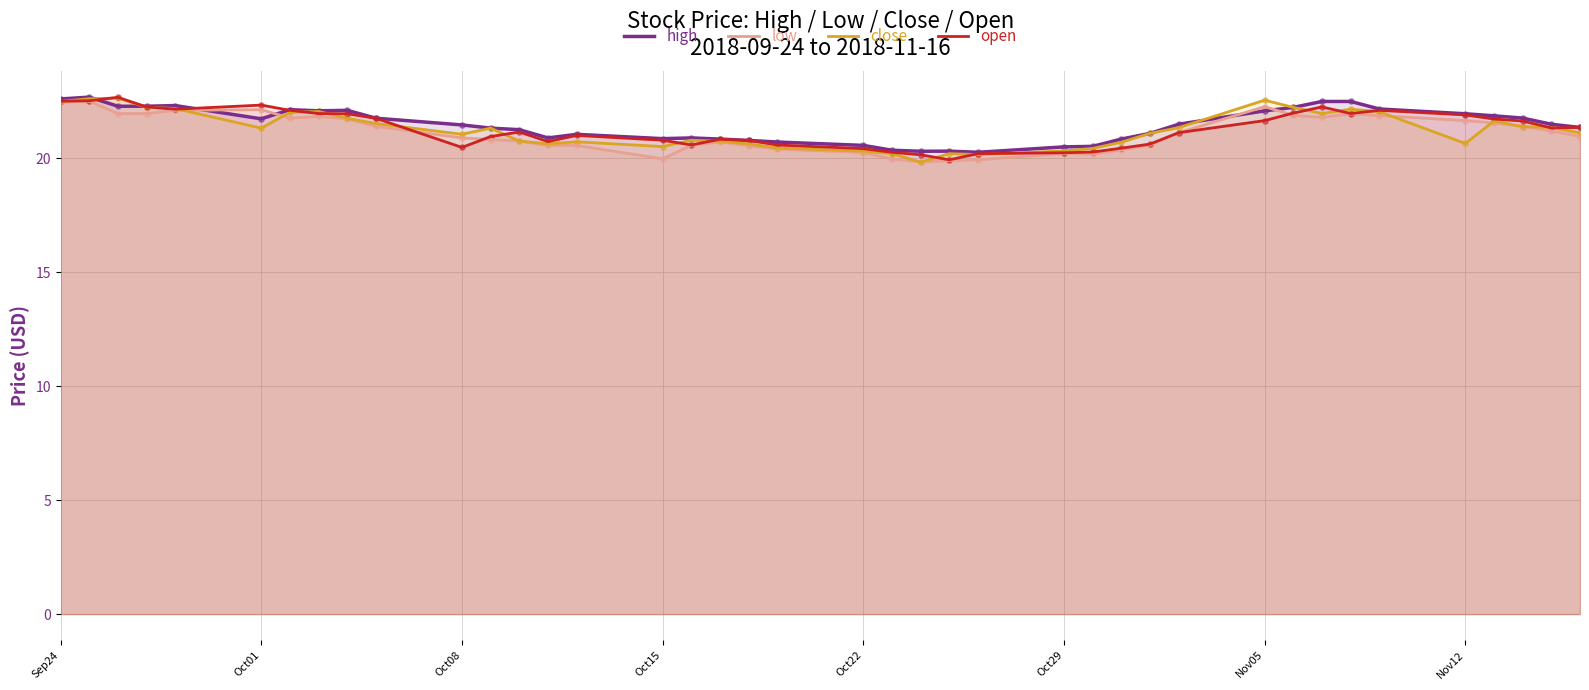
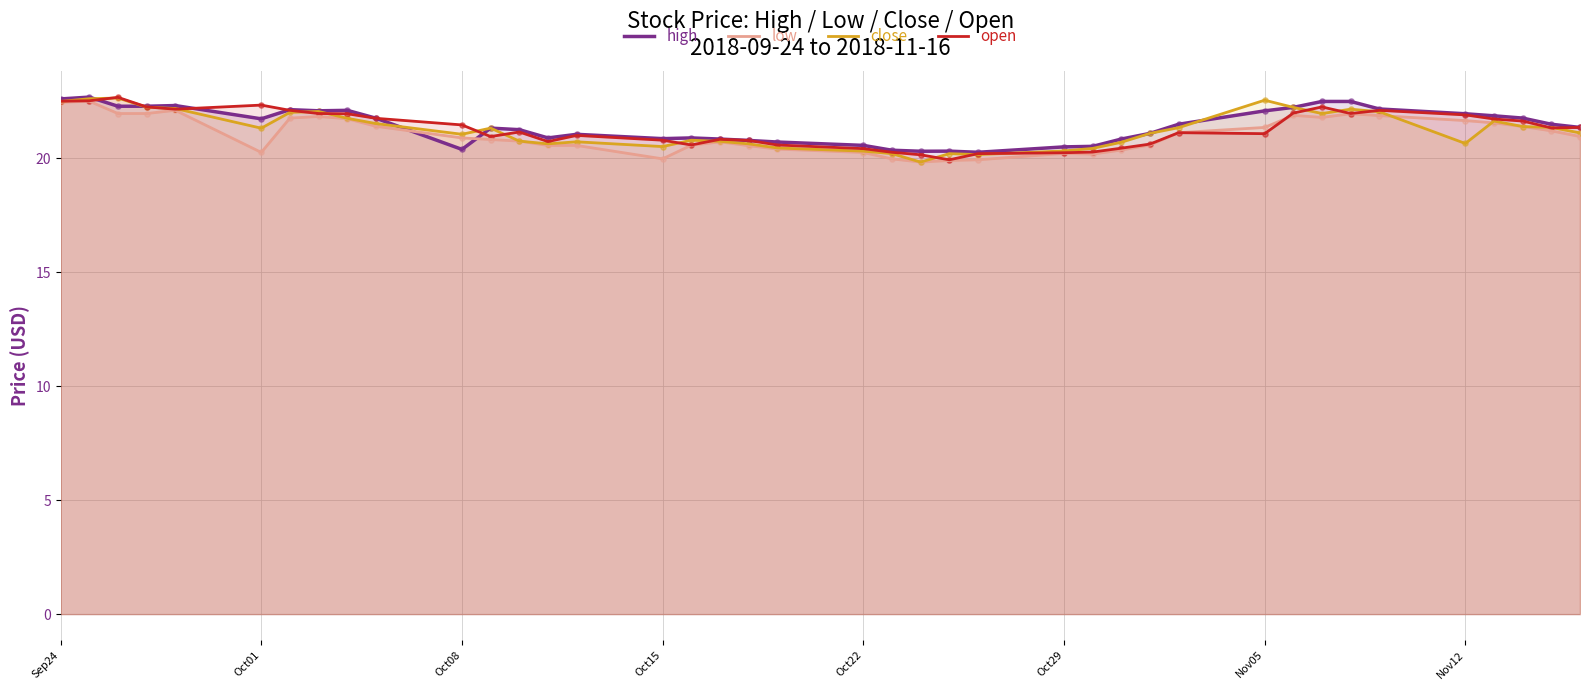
  {
    "high": {
      "Oct01": 21.7,
-     "Oct08": 21.5,
+     "Oct08": 20.4,
      "Oct22": 20.6,
      "Oct29": 20.5,
      "Nov05": 22.1
    },
    "low": {
-     "Oct01": 22.1,
+     "Oct01": 20.3,
      "Oct08": 20.9,
      "Oct15": 20.0,
-     "Nov05": 22.3,
+     "Nov05": 21.4,
      "Nov12": 21.6
    },
    "close": {
      "Oct01": 21.3,
      "Oct08": 21.0,
      "Oct15": 20.5,
      "Nov05": 22.5,
      "Nov12": 20.6
    },
    "open": {
      "Oct01": 22.3,
-     "Oct08": 20.5,
-     "Nov05": 21.6
+     "Oct08": 21.5,
+     "Nov05": 21.1
    }
  }
